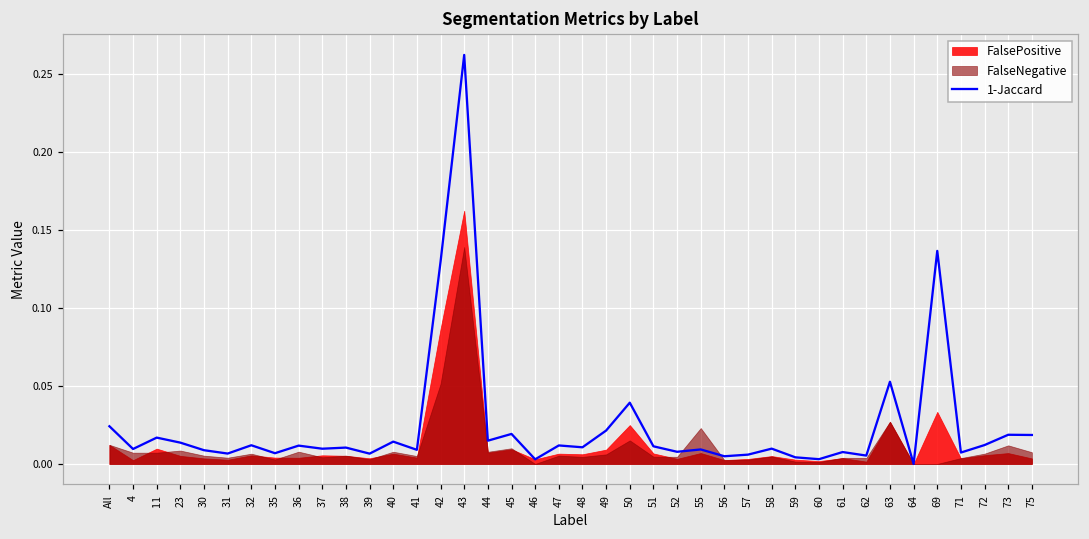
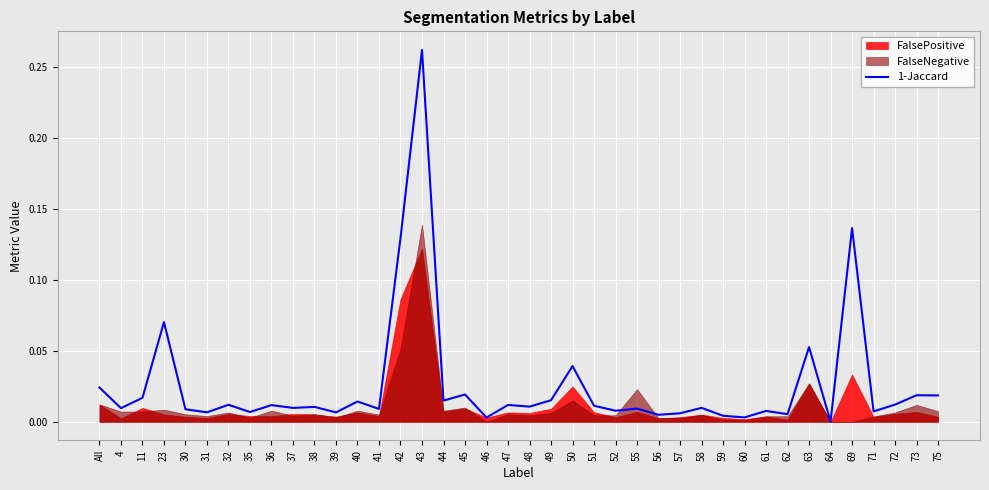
  {
    "1-Jaccard": {
      "All": 0.024,
      "4": 0.010,
      "11": 0.017,
-     "23": 0.014,
+     "23": 0.070,
      "30": 0.009,
      "31": 0.007,
      "32": 0.012,
      "35": 0.007,
      "36": 0.012,
      "37": 0.010,
      "38": 0.010,
      "39": 0.007,
      "40": 0.014,
      "41": 0.009,
      "42": 0.129,
      "43": 0.262,
      "44": 0.015,
      "45": 0.019,
      "47": 0.012,
      "48": 0.011,
-     "49": 0.021,
+     "49": 0.015,
      "50": 0.039,
      "51": 0.011,
      "52": 0.008,
      "55": 0.009,
      "56": 0.005,
      "57": 0.006,
      "58": 0.010,
      "61": 0.008,
      "63": 0.053,
      "69": 0.136,
      "71": 0.007,
      "72": 0.012,
      "73": 0.019,
      "75": 0.019
    },
    "FalsePositive": {
      "4": 0.002,
      "11": 0.010,
      "23": 0.005,
      "36": 0.004,
      "42": 0.086,
-     "43": 0.162,
+     "43": 0.122,
      "49": 0.009,
      "50": 0.025,
      "51": 0.007,
      "55": 0.007,
      "69": 0.033,
      "73": 0.007,
      "75": 0.004
    },
    "FalseNegative": {
      "4": 0.007,
      "11": 0.007,
      "23": 0.009,
      "36": 0.008,
      "42": 0.051,
      "43": 0.139,
      "46": 0.000,
      "49": 0.006,
      "50": 0.015,
      "51": 0.005,
      "55": 0.023,
      "69": 0.000,
      "73": 0.012,
      "75": 0.008
    }
  }
